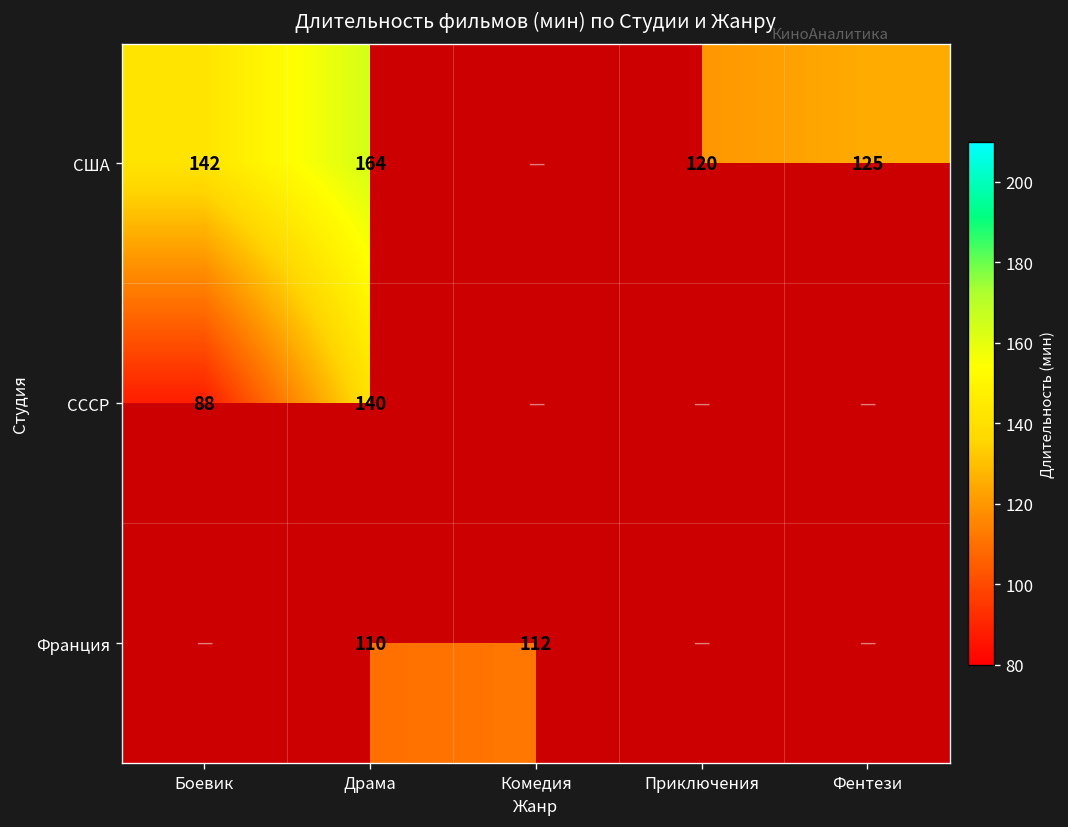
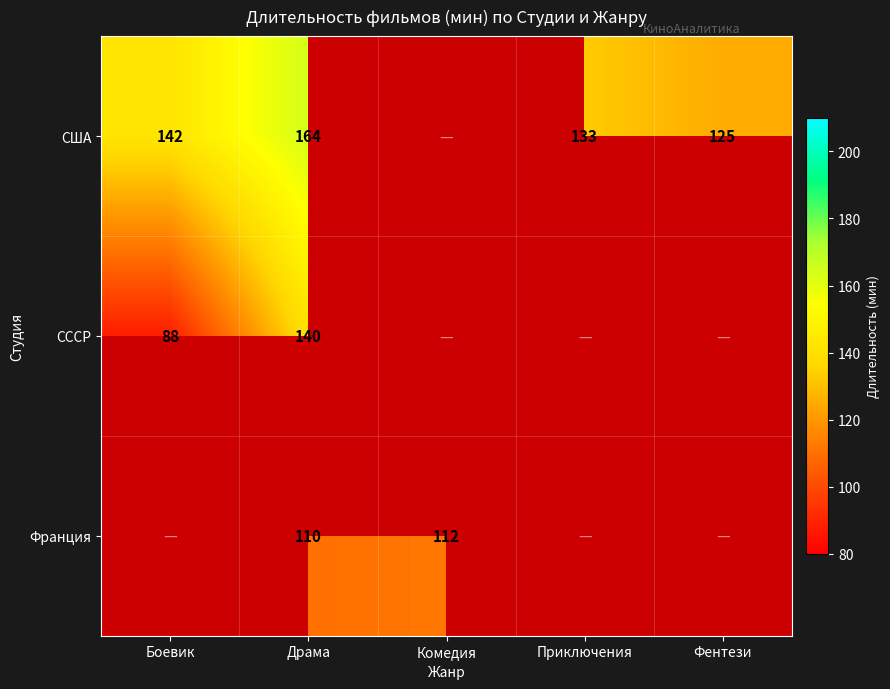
  {
    "США": {
      "Боевик": 142,
      "Драма": 164,
-     "Приключения": 120,
+     "Приключения": 133,
      "Фентези": 125
    },
    "СССР": {
      "Боевик": 88,
      "Драма": 140
    },
    "Франция": {
      "Драма": 110,
      "Комедия": 112
    }
  }
